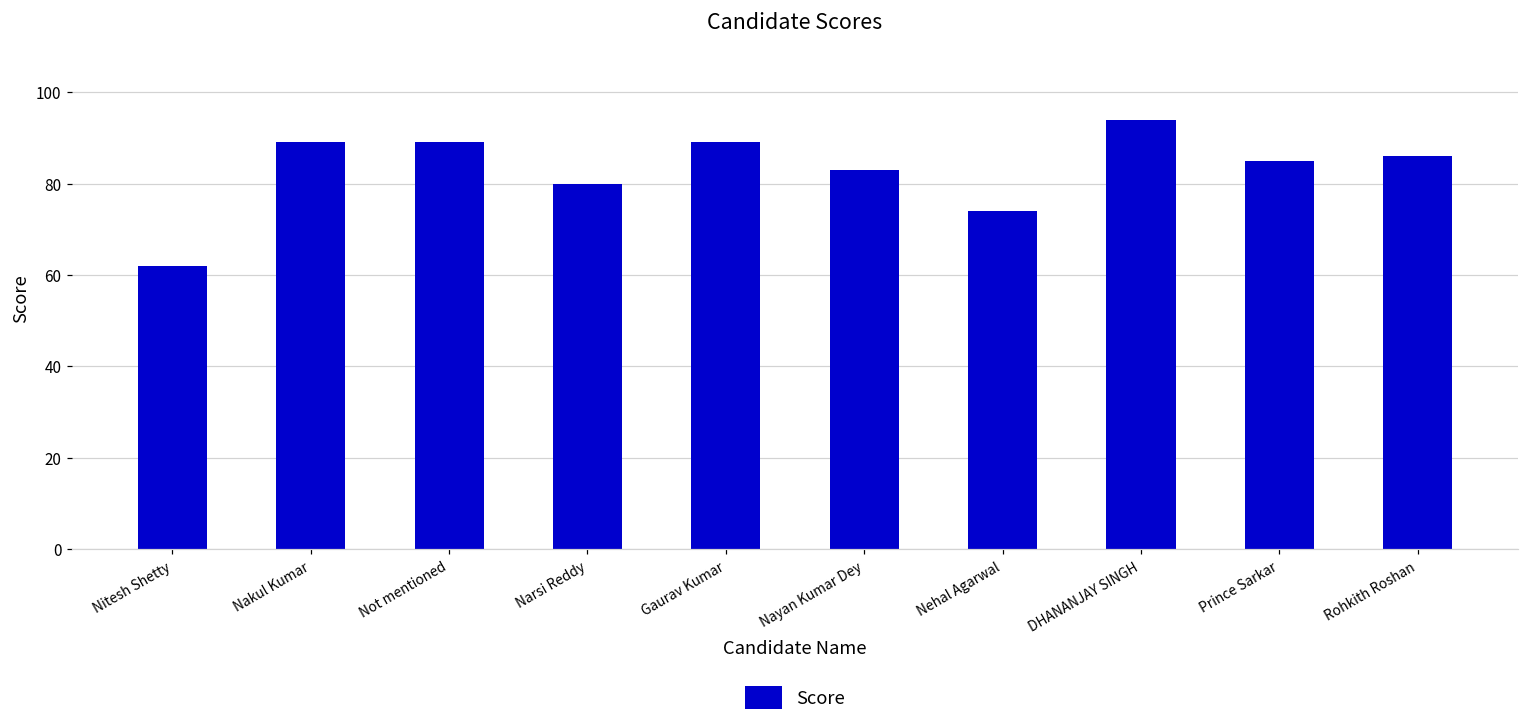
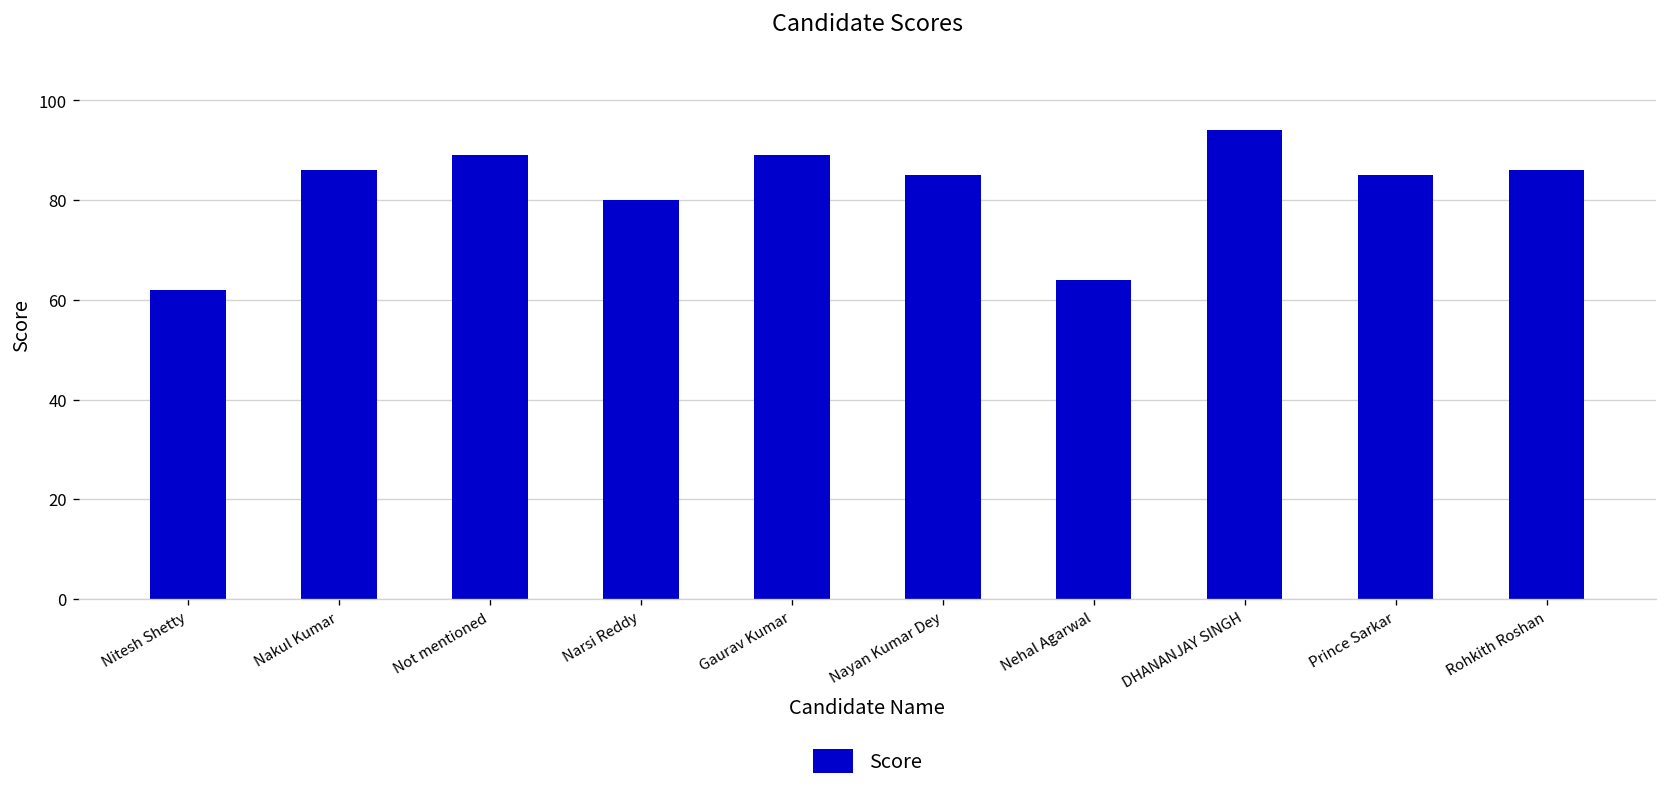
  {
    "Nitesh Shetty": 62,
-   "Nakul Kumar": 89,
+   "Nakul Kumar": 86,
    "Not mentioned": 89,
    "Narsi Reddy": 80,
    "Gaurav Kumar": 89,
-   "Nayan Kumar Dey": 83,
-   "Nehal Agarwal": 74,
+   "Nayan Kumar Dey": 85,
+   "Nehal Agarwal": 64,
    "DHANANJAY SINGH": 94,
    "Prince Sarkar": 85,
    "Rohkith Roshan": 86
  }
